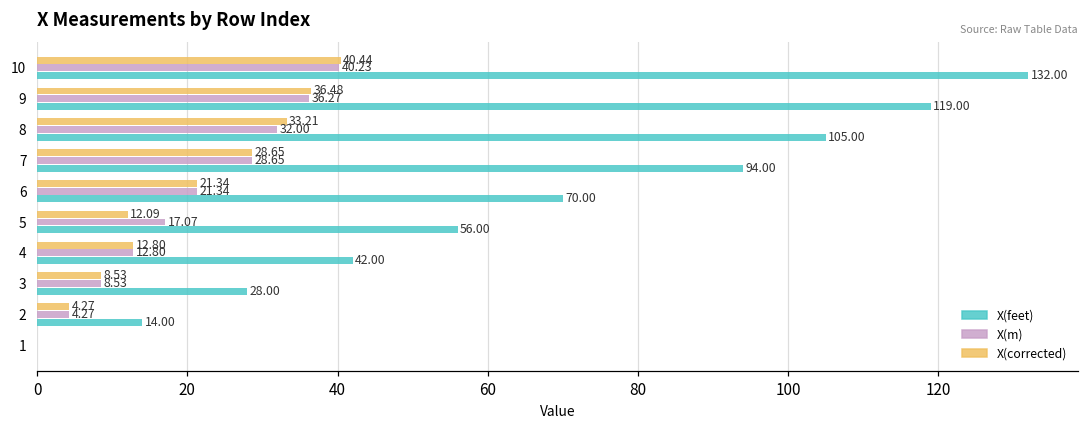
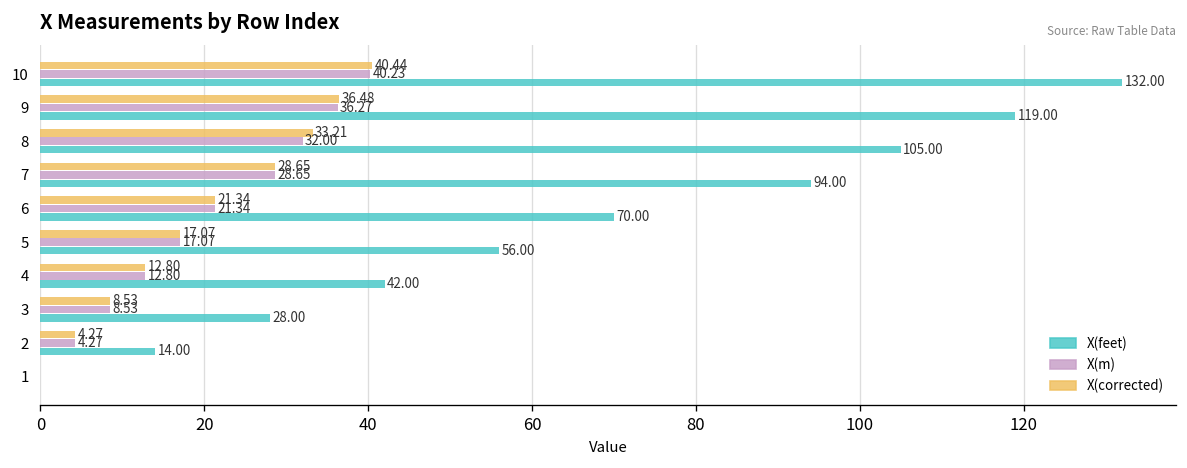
  {
    "X(feet)": {
      "10": 132.00,
      "9": 119.00,
      "8": 105.00,
      "7": 94.00,
      "6": 70.00,
      "5": 56.00,
      "4": 42.00,
      "3": 28.00,
      "2": 14.00
    },
    "X(m)": {
      "5": 17.07
    },
    "X(corrected)": {
-     "5": 12.09
+     "5": 17.07
    }
  }
